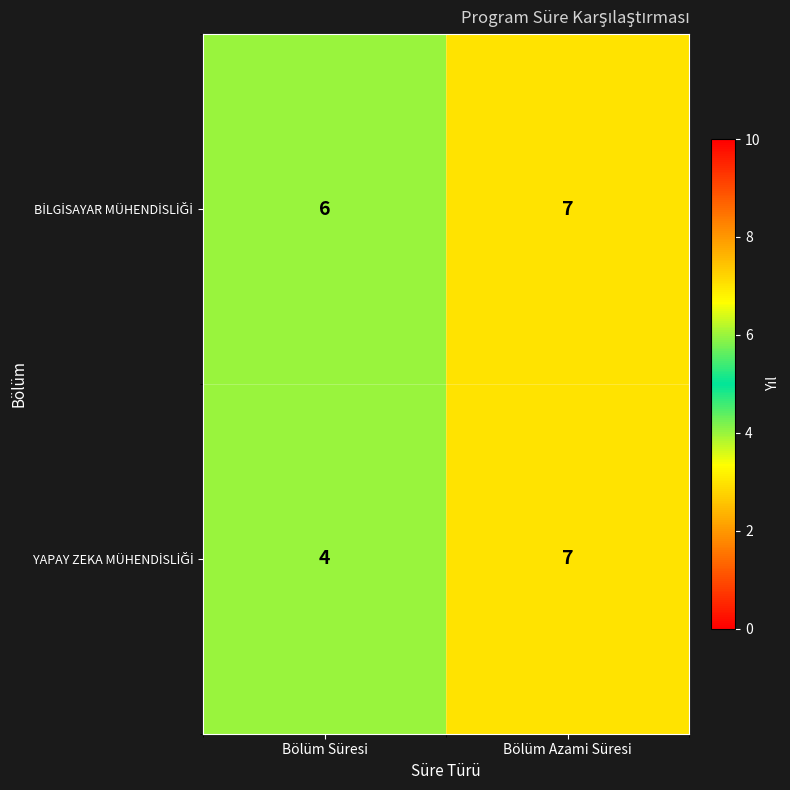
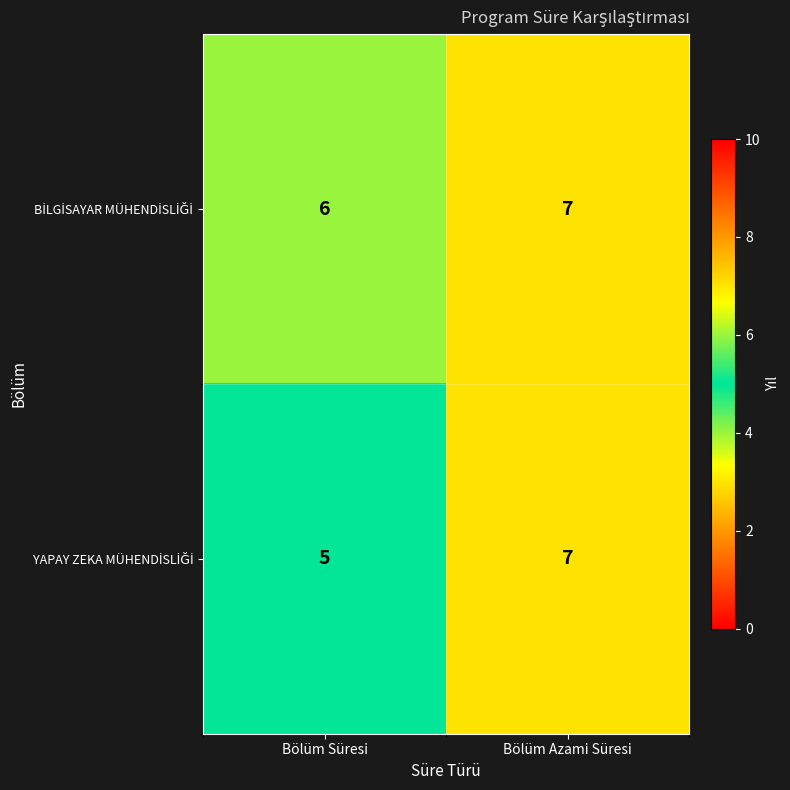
  {
    "BİLGİSAYAR MÜHENDİSLİĞİ": {
      "Bölüm Süresi": 6,
      "Bölüm Azami Süresi": 7
    },
    "YAPAY ZEKA MÜHENDİSLİĞİ": {
-     "Bölüm Süresi": 4,
+     "Bölüm Süresi": 5,
      "Bölüm Azami Süresi": 7
    }
  }
